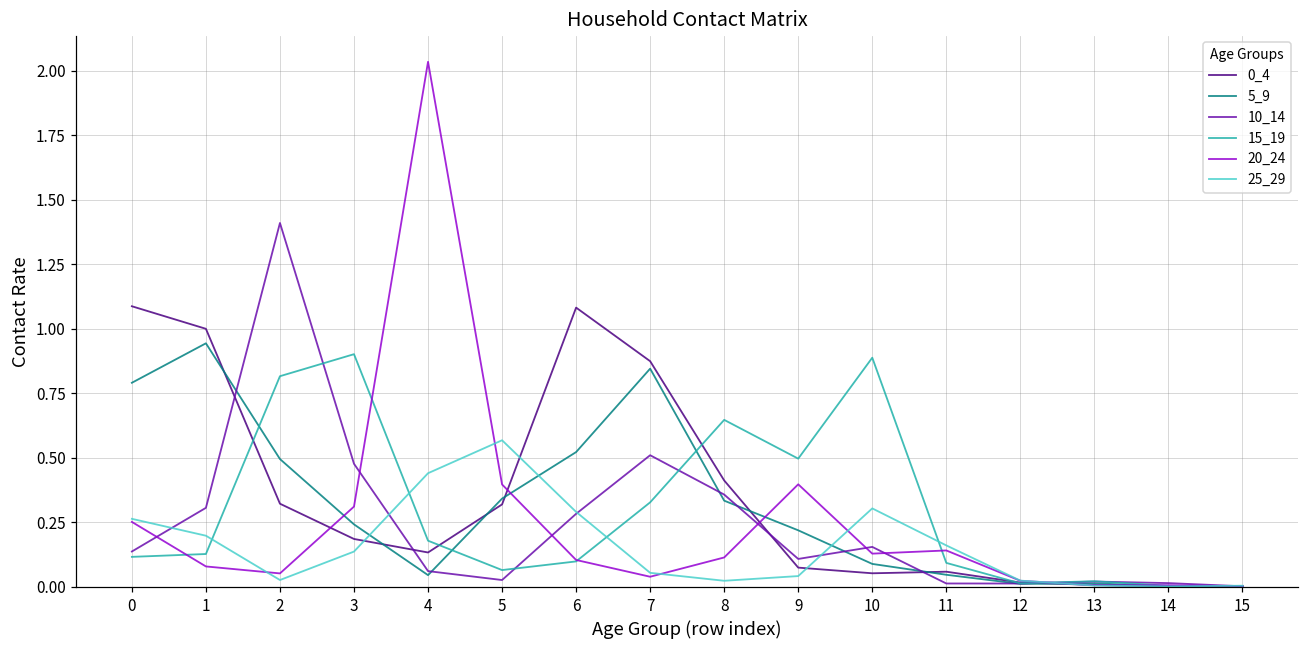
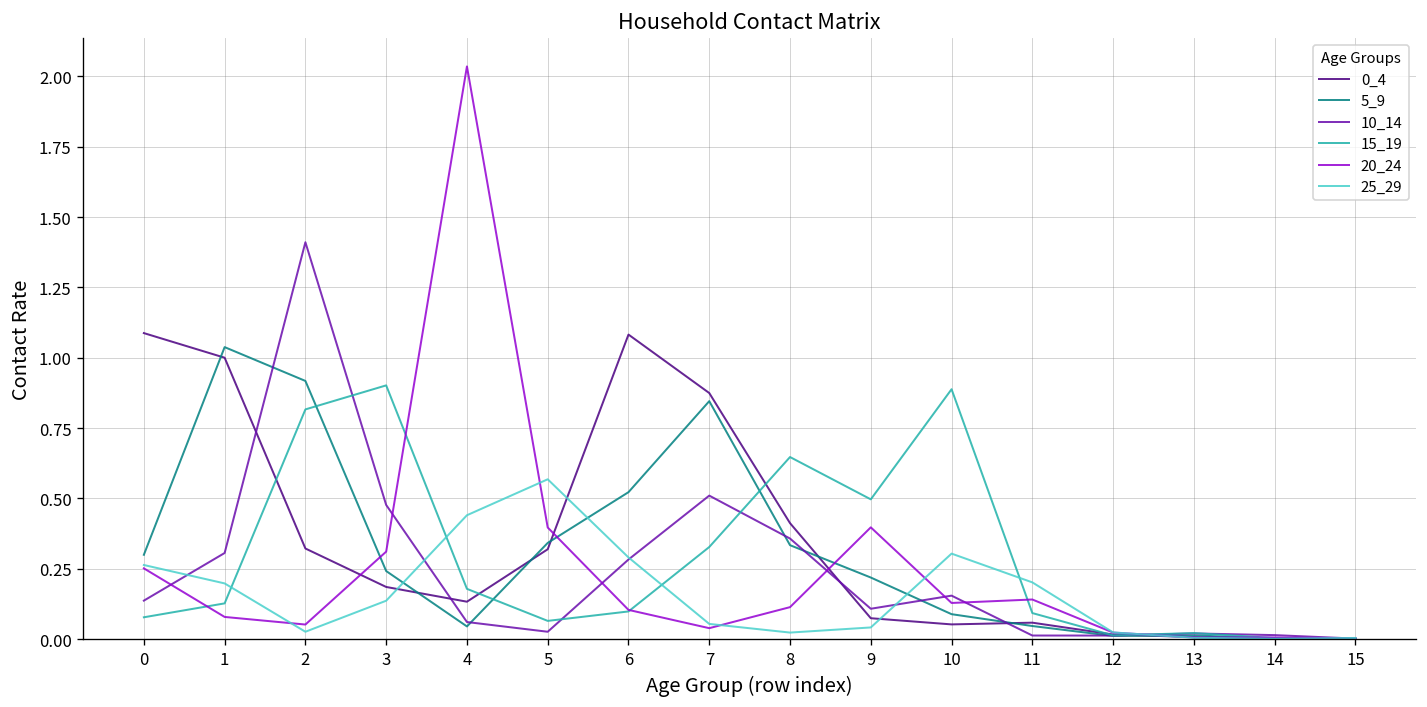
  {
    "5_9": {
-     "0": 0.79,
-     "1": 0.94,
-     "2": 0.50,
+     "0": 0.30,
+     "1": 1.04,
+     "2": 0.92,
      "3": 0.24,
      "4": 0.05,
      "5": 0.34,
      "6": 0.52,
      "7": 0.85,
      "8": 0.33,
      "9": 0.22,
      "10": 0.09,
      "11": 0.05
    },
    "15_19": {
-     "0": 0.12,
+     "0": 0.08,
      "1": 0.13,
      "2": 0.82,
      "3": 0.90,
      "4": 0.18,
      "5": 0.07,
      "7": 0.33,
      "8": 0.65,
      "9": 0.50,
      "10": 0.89,
      "11": 0.09
    },
    "25_29": {
      "0": 0.26,
      "1": 0.20,
      "2": 0.03,
      "3": 0.14,
      "4": 0.44,
      "5": 0.57,
      "7": 0.05,
      "8": 0.02,
      "9": 0.04,
      "10": 0.30,
-     "11": 0.16
+     "11": 0.20
    }
  }
